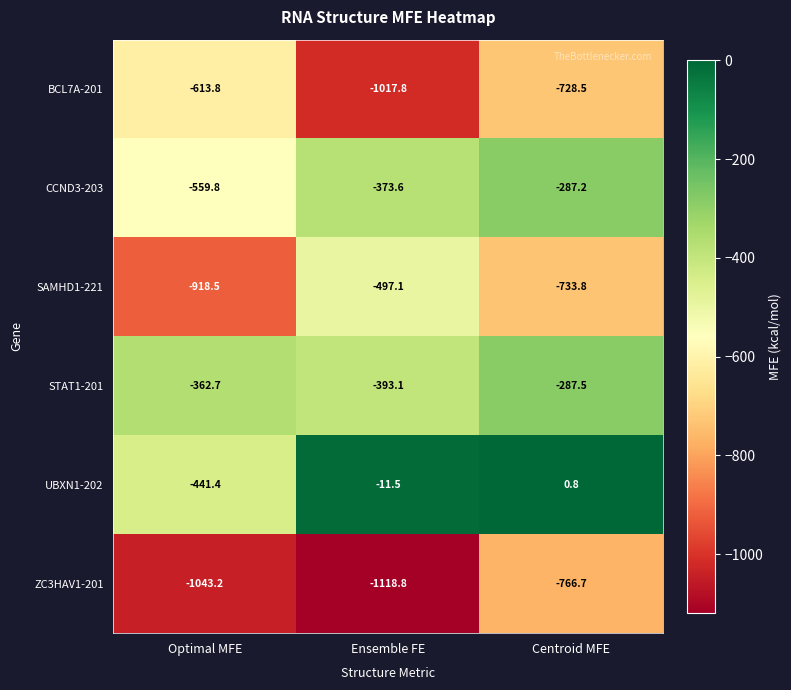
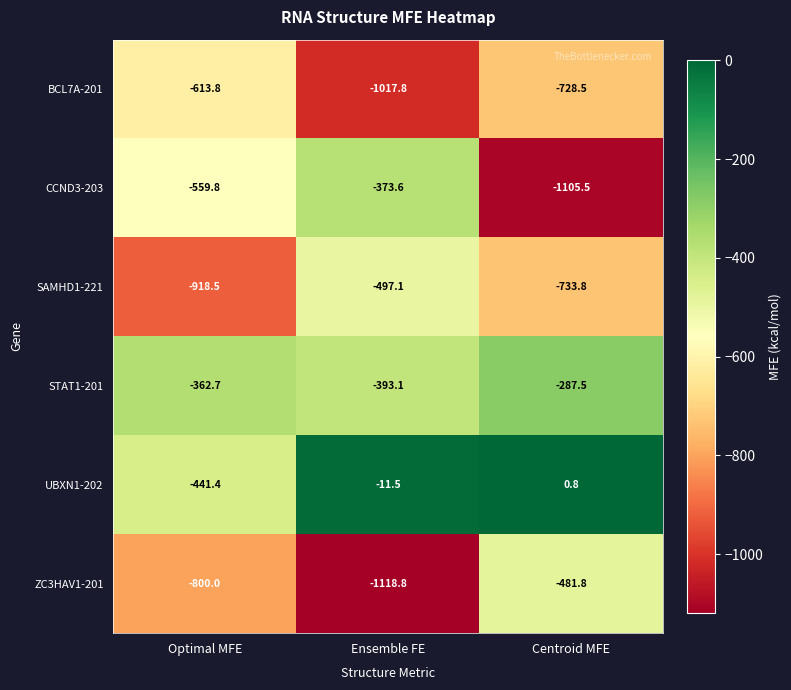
  {
    "BCL7A-201": {
      "Optimal MFE": -613.8,
      "Ensemble FE": -1017.8
    },
    "CCND3-203": {
      "Optimal MFE": -559.8,
      "Ensemble FE": -373.6,
-     "Centroid MFE": -287.2
+     "Centroid MFE": -1105.5
    },
    "SAMHD1-221": {
      "Optimal MFE": -918.5,
      "Ensemble FE": -497.1,
      "Centroid MFE": -733.8
    },
    "STAT1-201": {
      "Optimal MFE": -362.7,
      "Ensemble FE": -393.1,
      "Centroid MFE": -287.5
    },
    "UBXN1-202": {
      "Optimal MFE": -441.4,
      "Ensemble FE": -11.5,
      "Centroid MFE": 0.8
    },
    "ZC3HAV1-201": {
-     "Optimal MFE": -1043.2,
+     "Optimal MFE": -800.0,
      "Ensemble FE": -1118.8,
-     "Centroid MFE": -766.7
+     "Centroid MFE": -481.8
    }
  }
